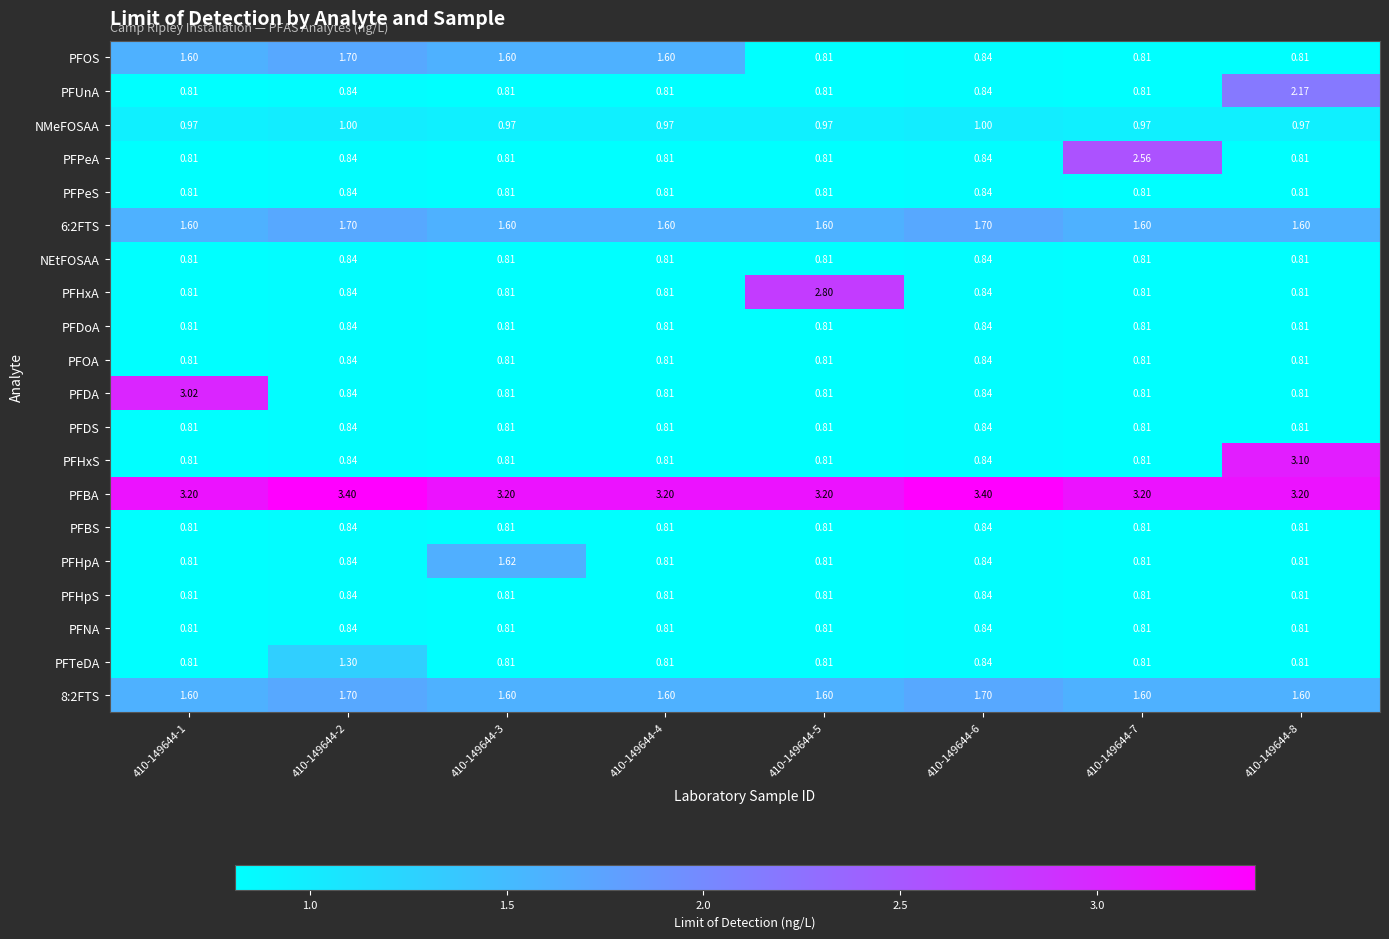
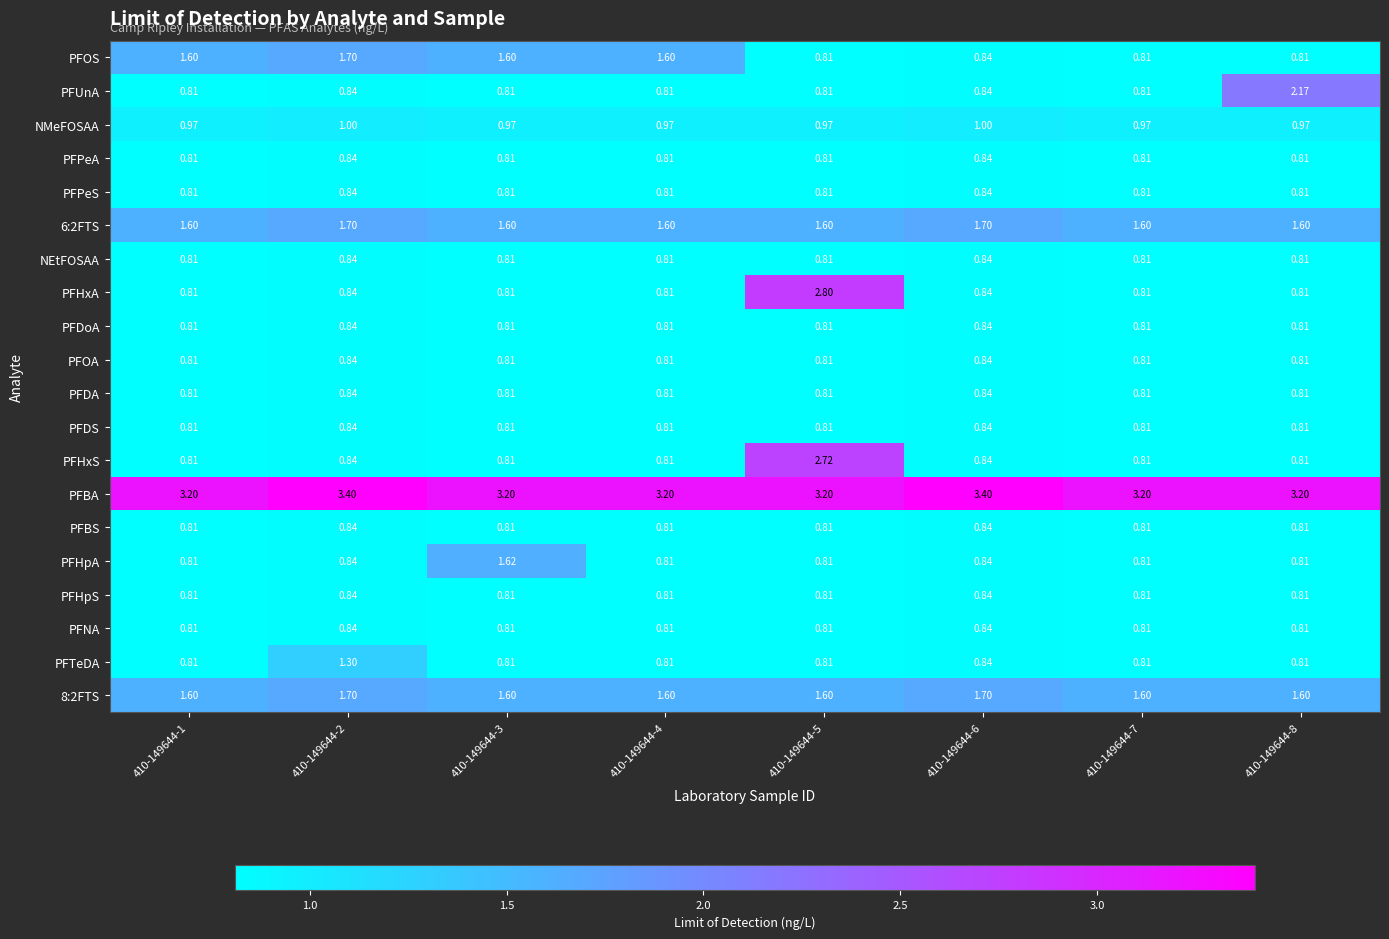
  {
    "PFOS": {
      "410-149644-1": 1.60,
      "410-149644-2": 1.70,
      "410-149644-3": 1.60,
      "410-149644-4": 1.60,
      "410-149644-5": 0.81,
      "410-149644-6": 0.84,
      "410-149644-7": 0.81,
      "410-149644-8": 0.81
    },
    "PFUnA": {
      "410-149644-1": 0.81,
      "410-149644-2": 0.84,
      "410-149644-3": 0.81,
      "410-149644-4": 0.81,
      "410-149644-5": 0.81,
      "410-149644-6": 0.84,
      "410-149644-7": 0.81,
      "410-149644-8": 2.17
    },
    "NMeFOSAA": {
      "410-149644-1": 0.97,
      "410-149644-2": 1.00,
      "410-149644-3": 0.97,
      "410-149644-4": 0.97,
      "410-149644-5": 0.97,
      "410-149644-6": 1.00,
      "410-149644-7": 0.97,
      "410-149644-8": 0.97
    },
    "PFPeA": {
      "410-149644-1": 0.81,
      "410-149644-2": 0.84,
      "410-149644-3": 0.81,
      "410-149644-4": 0.81,
      "410-149644-5": 0.81,
      "410-149644-6": 0.84,
-     "410-149644-7": 2.56,
+     "410-149644-7": 0.81,
      "410-149644-8": 0.81
    },
    "PFPeS": {
      "410-149644-1": 0.81,
      "410-149644-2": 0.84,
      "410-149644-3": 0.81,
      "410-149644-4": 0.81,
      "410-149644-5": 0.81,
      "410-149644-6": 0.84,
      "410-149644-7": 0.81,
      "410-149644-8": 0.81
    },
    "6:2FTS": {
      "410-149644-1": 1.60,
      "410-149644-2": 1.70,
      "410-149644-3": 1.60,
      "410-149644-4": 1.60,
      "410-149644-5": 1.60,
      "410-149644-6": 1.70,
      "410-149644-7": 1.60,
      "410-149644-8": 1.60
    },
    "NEtFOSAA": {
      "410-149644-1": 0.81,
      "410-149644-2": 0.84,
      "410-149644-3": 0.81,
      "410-149644-4": 0.81,
      "410-149644-5": 0.81,
      "410-149644-6": 0.84,
      "410-149644-7": 0.81,
      "410-149644-8": 0.81
    },
    "PFHxA": {
      "410-149644-1": 0.81,
      "410-149644-2": 0.84,
      "410-149644-3": 0.81,
      "410-149644-4": 0.81,
      "410-149644-5": 2.80,
      "410-149644-6": 0.84,
      "410-149644-7": 0.81,
      "410-149644-8": 0.81
    },
    "PFDoA": {
      "410-149644-1": 0.81,
      "410-149644-2": 0.84,
      "410-149644-3": 0.81,
      "410-149644-4": 0.81,
      "410-149644-5": 0.81,
      "410-149644-6": 0.84,
      "410-149644-7": 0.81,
      "410-149644-8": 0.81
    },
    "PFOA": {
      "410-149644-1": 0.81,
      "410-149644-2": 0.84,
      "410-149644-3": 0.81,
      "410-149644-4": 0.81,
      "410-149644-5": 0.81,
      "410-149644-6": 0.84,
      "410-149644-7": 0.81,
      "410-149644-8": 0.81
    },
    "PFDA": {
-     "410-149644-1": 3.02,
+     "410-149644-1": 0.81,
      "410-149644-2": 0.84,
      "410-149644-3": 0.81,
      "410-149644-4": 0.81,
      "410-149644-5": 0.81,
      "410-149644-6": 0.84,
      "410-149644-7": 0.81,
      "410-149644-8": 0.81
    },
    "PFDS": {
      "410-149644-1": 0.81,
      "410-149644-2": 0.84,
      "410-149644-3": 0.81,
      "410-149644-4": 0.81,
      "410-149644-5": 0.81,
      "410-149644-6": 0.84,
      "410-149644-7": 0.81,
      "410-149644-8": 0.81
    },
    "PFHxS": {
      "410-149644-1": 0.81,
      "410-149644-2": 0.84,
      "410-149644-3": 0.81,
      "410-149644-4": 0.81,
-     "410-149644-5": 0.81,
+     "410-149644-5": 2.72,
      "410-149644-6": 0.84,
      "410-149644-7": 0.81,
-     "410-149644-8": 3.10
+     "410-149644-8": 0.81
    },
    "PFBA": {
      "410-149644-1": 3.20,
      "410-149644-2": 3.40,
      "410-149644-3": 3.20,
      "410-149644-4": 3.20,
      "410-149644-5": 3.20,
      "410-149644-6": 3.40,
      "410-149644-7": 3.20,
      "410-149644-8": 3.20
    },
    "PFBS": {
      "410-149644-1": 0.81,
      "410-149644-2": 0.84,
      "410-149644-3": 0.81,
      "410-149644-4": 0.81,
      "410-149644-5": 0.81,
      "410-149644-6": 0.84,
      "410-149644-7": 0.81,
      "410-149644-8": 0.81
    },
    "PFHpA": {
      "410-149644-1": 0.81,
      "410-149644-2": 0.84,
      "410-149644-3": 1.62,
      "410-149644-4": 0.81,
      "410-149644-5": 0.81,
      "410-149644-6": 0.84,
      "410-149644-7": 0.81,
      "410-149644-8": 0.81
    },
    "PFHpS": {
      "410-149644-1": 0.81,
      "410-149644-2": 0.84,
      "410-149644-3": 0.81,
      "410-149644-4": 0.81,
      "410-149644-5": 0.81,
      "410-149644-6": 0.84,
      "410-149644-7": 0.81,
      "410-149644-8": 0.81
    },
    "PFNA": {
      "410-149644-1": 0.81,
      "410-149644-2": 0.84,
      "410-149644-3": 0.81,
      "410-149644-4": 0.81,
      "410-149644-5": 0.81,
      "410-149644-6": 0.84,
      "410-149644-7": 0.81,
      "410-149644-8": 0.81
    },
    "PFTeDA": {
      "410-149644-1": 0.81,
      "410-149644-2": 1.30,
      "410-149644-3": 0.81,
      "410-149644-4": 0.81,
      "410-149644-5": 0.81,
      "410-149644-6": 0.84,
      "410-149644-7": 0.81,
      "410-149644-8": 0.81
    },
    "8:2FTS": {
      "410-149644-1": 1.60,
      "410-149644-2": 1.70,
      "410-149644-3": 1.60,
      "410-149644-4": 1.60,
      "410-149644-5": 1.60,
      "410-149644-6": 1.70,
      "410-149644-7": 1.60,
      "410-149644-8": 1.60
    }
  }
